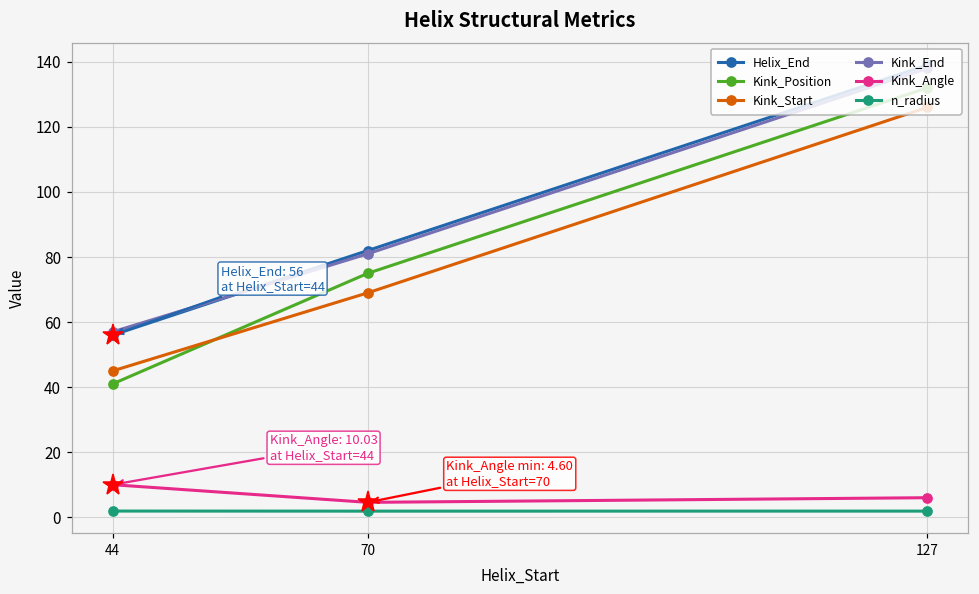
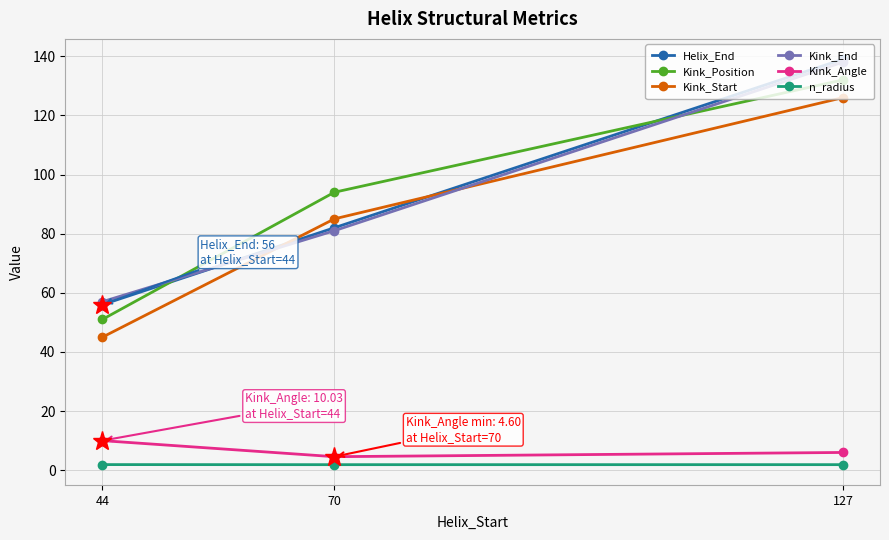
  {
    "Helix_End": {
      "70": 82
    },
    "Kink_Position": {
-     "44": 41,
-     "70": 75
+     "44": 51,
+     "70": 94
    },
    "Kink_Start": {
      "44": 45,
-     "70": 69
+     "70": 85
    },
    "Kink_End": {
      "70": 81
    },
    "Kink_Angle": {
      "127": 6
    },
    "n_radius": {
      "44": 2,
      "70": 2,
      "127": 2
    }
  }
